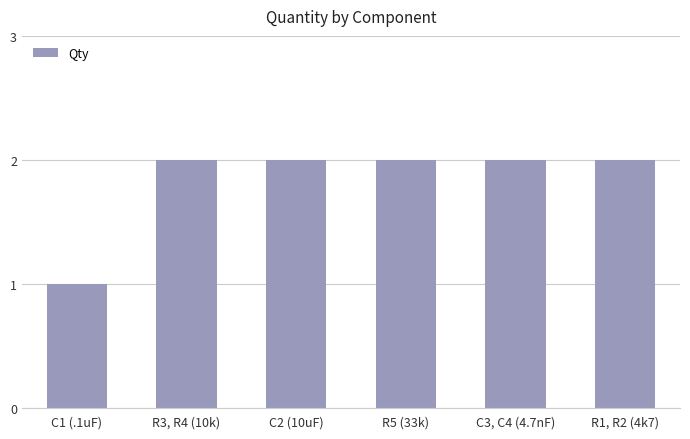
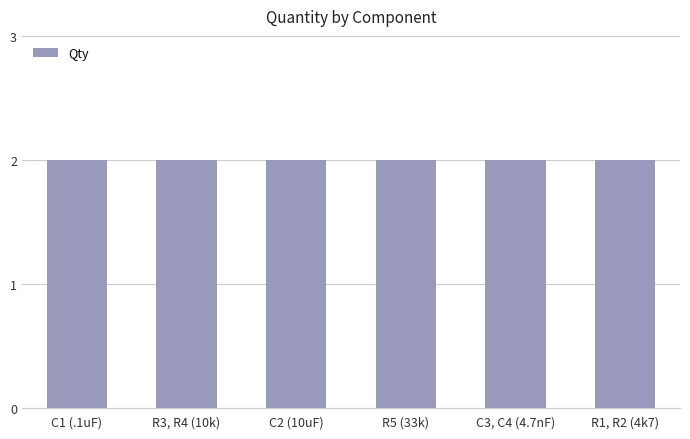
  {
-   "C1 (.1uF)": 1,
+   "C1 (.1uF)": 2,
    "R3, R4 (10k)": 2,
    "C2 (10uF)": 2,
    "R5 (33k)": 2,
    "C3, C4 (4.7nF)": 2,
    "R1, R2 (4k7)": 2
  }
